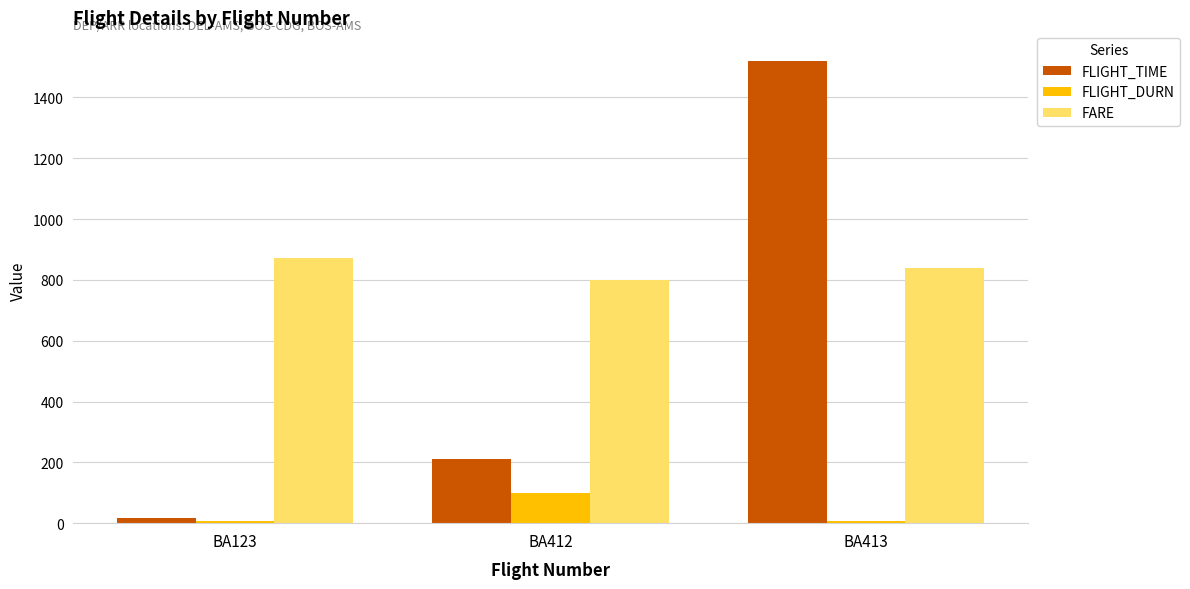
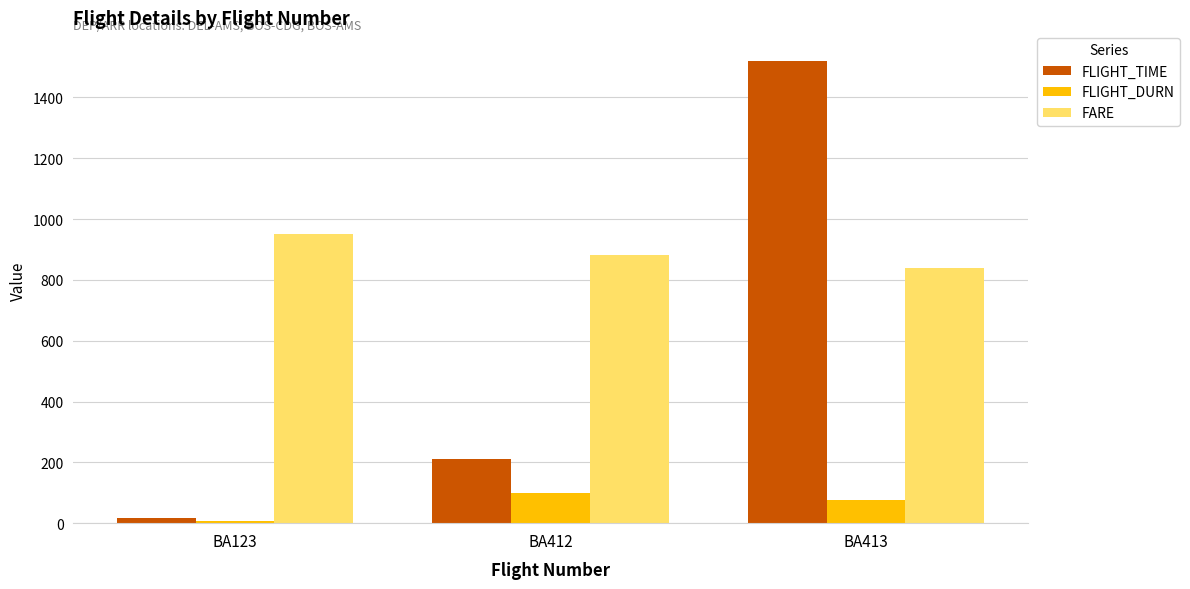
  {
    "FLIGHT_TIME": {
      "BA123": 20,
      "BA412": 210,
      "BA413": 1520
    },
    "FLIGHT_DURN": {
      "BA412": 100,
-     "BA413": 10
+     "BA413": 80
    },
    "FARE": {
-     "BA123": 870,
-     "BA412": 800,
+     "BA123": 950,
+     "BA412": 880,
      "BA413": 840
    }
  }
